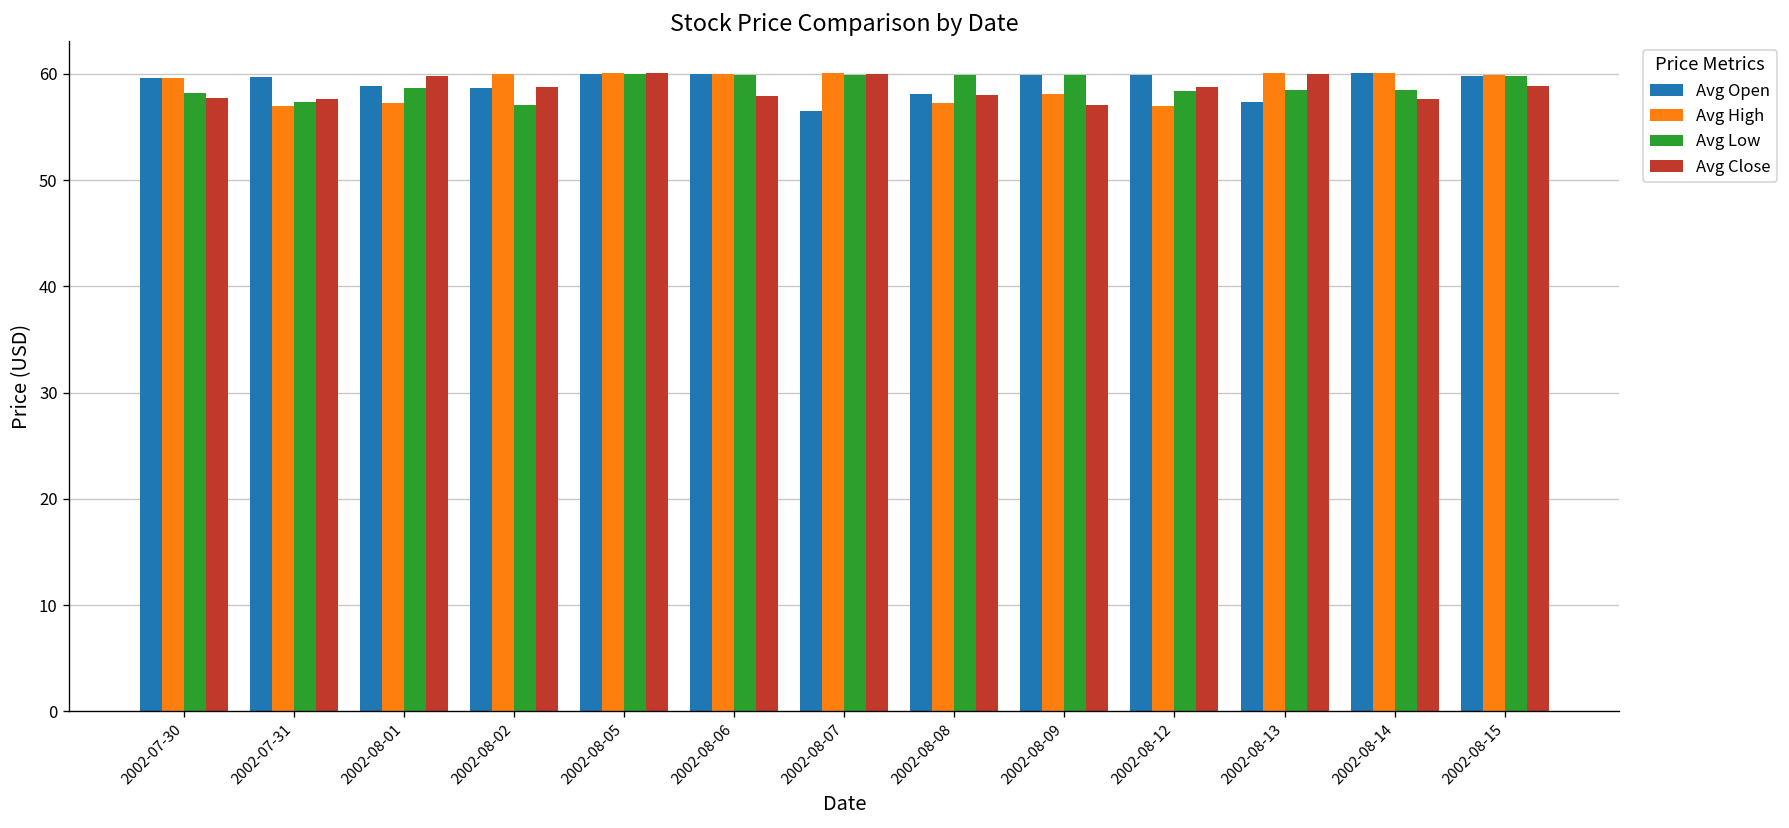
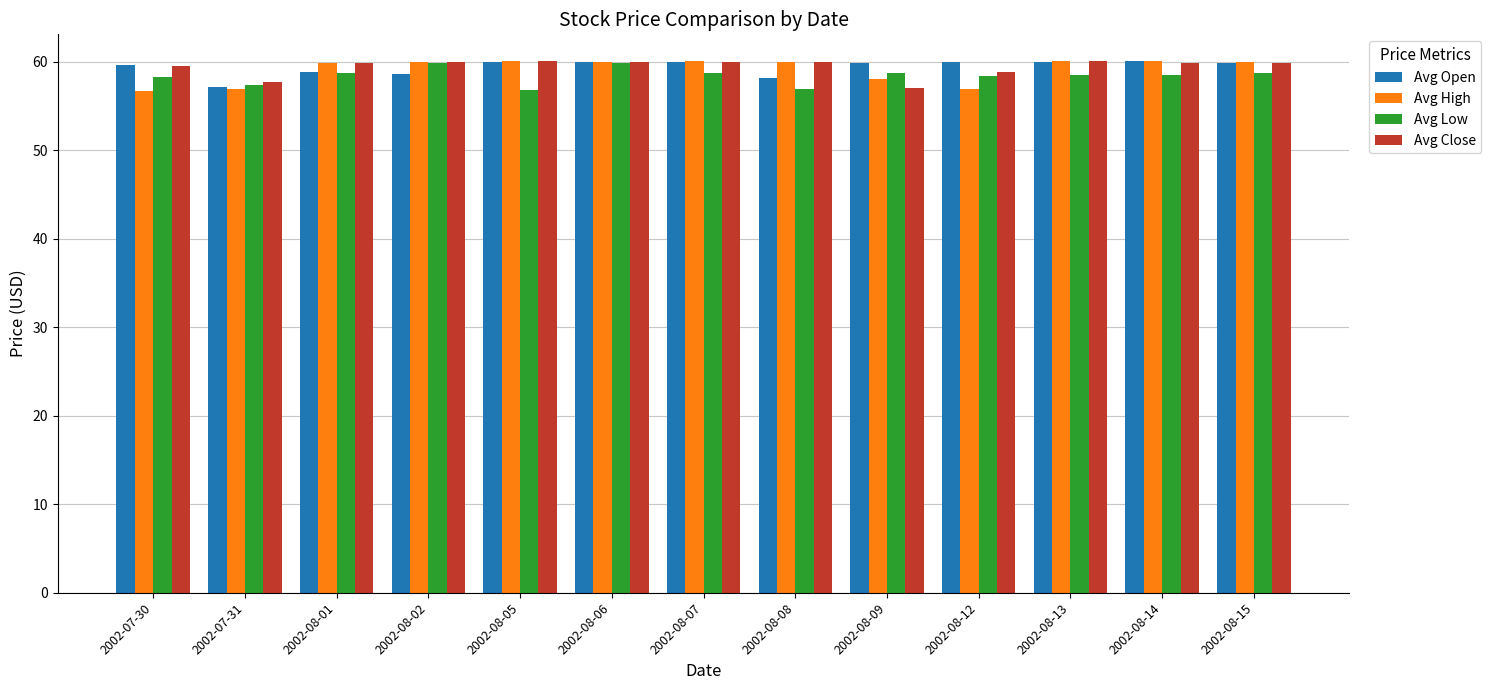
  {
    "Avg Open": {
      "2002-07-30": 60,
-     "2002-07-31": 60,
+     "2002-07-31": 57,
      "2002-08-01": 59,
      "2002-08-02": 59,
      "2002-08-05": 60,
      "2002-08-06": 60,
-     "2002-08-07": 56,
+     "2002-08-07": 60,
      "2002-08-08": 58,
      "2002-08-09": 60,
      "2002-08-12": 60,
-     "2002-08-13": 57,
+     "2002-08-13": 60,
      "2002-08-14": 60,
      "2002-08-15": 60
    },
    "Avg High": {
-     "2002-07-30": 60,
+     "2002-07-30": 57,
      "2002-07-31": 57,
-     "2002-08-01": 57,
+     "2002-08-01": 60,
      "2002-08-02": 60,
      "2002-08-05": 60,
      "2002-08-06": 60,
      "2002-08-07": 60,
-     "2002-08-08": 57,
+     "2002-08-08": 60,
      "2002-08-09": 58,
      "2002-08-12": 57,
      "2002-08-13": 60,
      "2002-08-14": 60,
      "2002-08-15": 60
    },
    "Avg Low": {
      "2002-07-30": 58,
      "2002-07-31": 57,
      "2002-08-01": 59,
-     "2002-08-02": 57,
-     "2002-08-05": 60,
+     "2002-08-02": 60,
+     "2002-08-05": 57,
      "2002-08-06": 60,
-     "2002-08-07": 60,
-     "2002-08-08": 60,
-     "2002-08-09": 60,
+     "2002-08-07": 59,
+     "2002-08-08": 57,
+     "2002-08-09": 59,
      "2002-08-12": 58,
      "2002-08-13": 59,
      "2002-08-14": 59,
-     "2002-08-15": 60
+     "2002-08-15": 59
    },
    "Avg Close": {
-     "2002-07-30": 58,
+     "2002-07-30": 60,
      "2002-07-31": 58,
      "2002-08-01": 60,
-     "2002-08-02": 59,
+     "2002-08-02": 60,
      "2002-08-05": 60,
-     "2002-08-06": 58,
+     "2002-08-06": 60,
      "2002-08-07": 60,
-     "2002-08-08": 58,
+     "2002-08-08": 60,
      "2002-08-09": 57,
      "2002-08-12": 59,
      "2002-08-13": 60,
-     "2002-08-14": 58,
-     "2002-08-15": 59
+     "2002-08-14": 60,
+     "2002-08-15": 60
    }
  }
